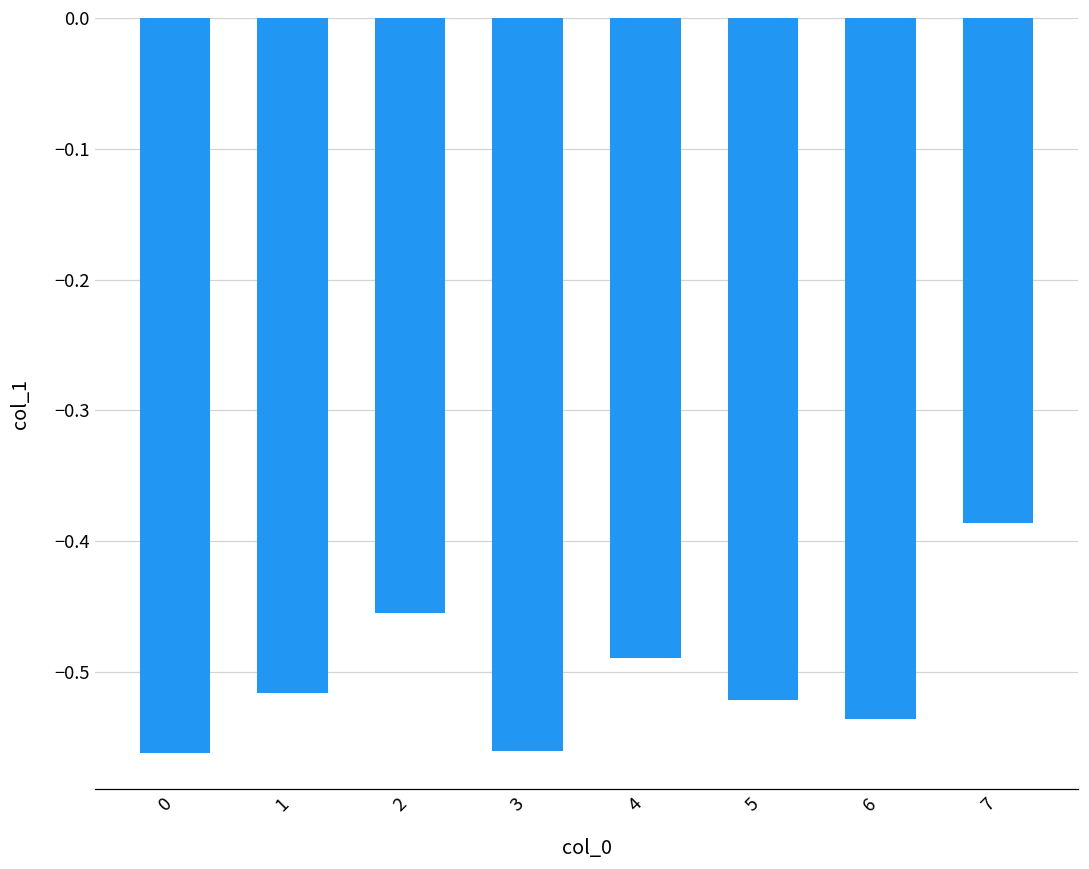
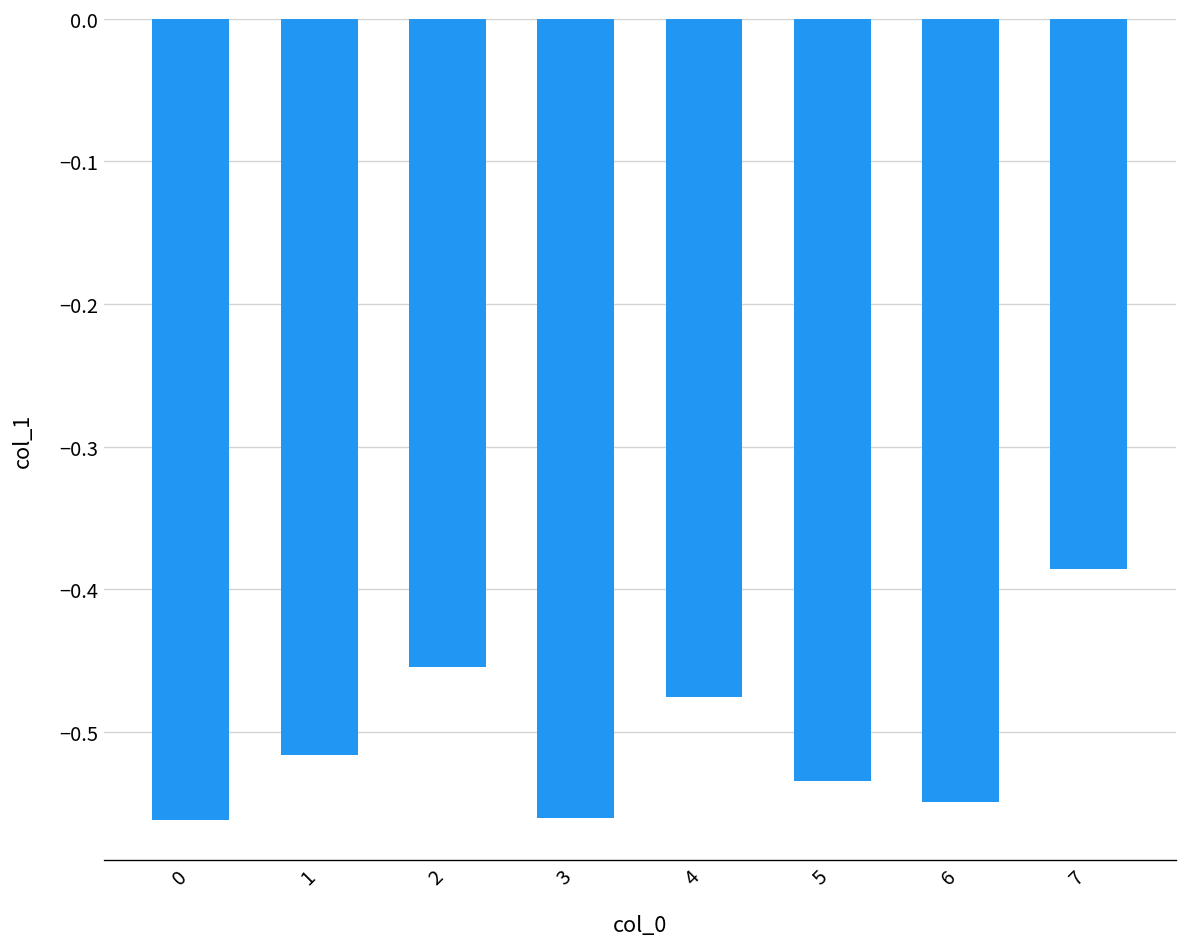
  {
    "0": -0.562,
    "1": -0.516,
    "2": -0.455,
    "3": -0.561,
-   "4": -0.490,
-   "5": -0.522,
-   "6": -0.536,
+   "4": -0.476,
+   "5": -0.535,
+   "6": -0.549,
    "7": -0.386
  }
